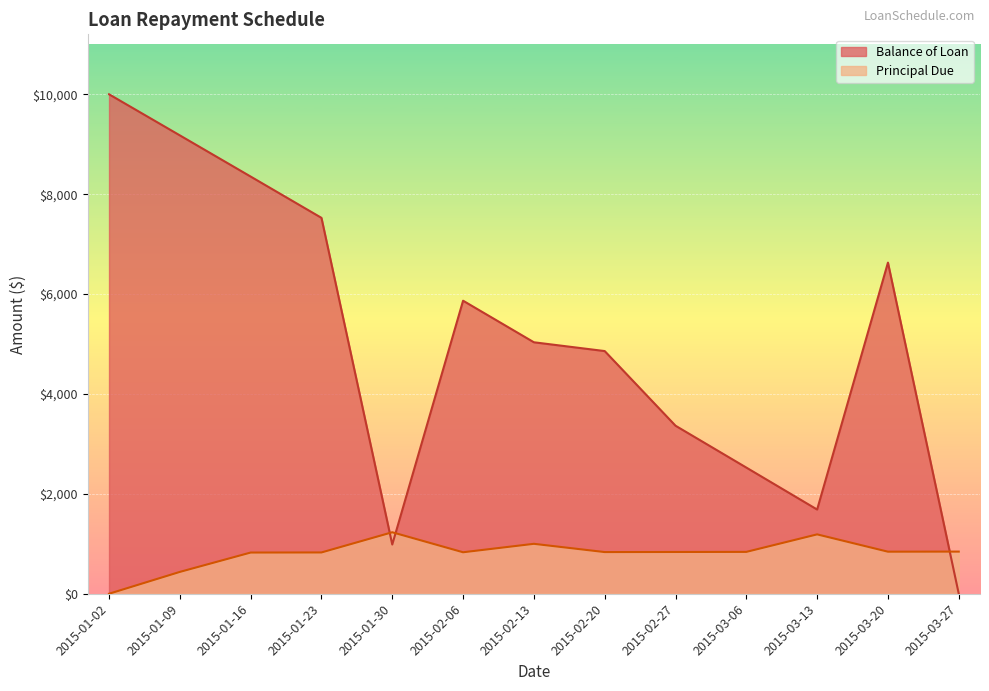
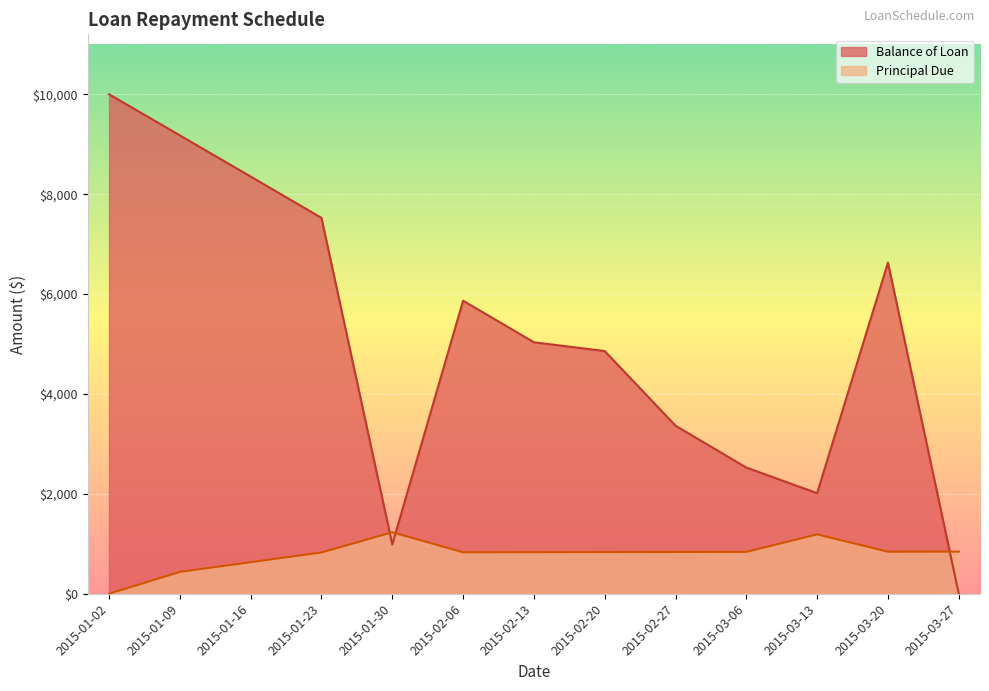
  {
    "Balance of Loan": {
      "2015-01-02": "$10,000",
      "2015-01-09": "$9,200",
      "2015-01-16": "$8,400",
      "2015-01-23": "$7,500",
      "2015-01-30": "$1,000",
      "2015-02-06": "$5,900",
      "2015-02-13": "$5,000",
      "2015-02-20": "$4,900",
      "2015-02-27": "$3,400",
      "2015-03-06": "$2,500",
-     "2015-03-13": "$1,700",
+     "2015-03-13": "$2,000",
      "2015-03-20": "$6,600",
      "2015-03-27": "$0"
    },
    "Principal Due": {
      "2015-01-02": "$0",
      "2015-01-09": "$400",
-     "2015-01-16": "$800",
+     "2015-01-16": "$600",
      "2015-01-23": "$800",
      "2015-01-30": "$1,200",
      "2015-02-06": "$800",
-     "2015-02-13": "$1,000",
+     "2015-02-13": "$800",
      "2015-02-20": "$800",
      "2015-02-27": "$800",
      "2015-03-06": "$800",
      "2015-03-13": "$1,200",
      "2015-03-20": "$800",
      "2015-03-27": "$800"
    }
  }
